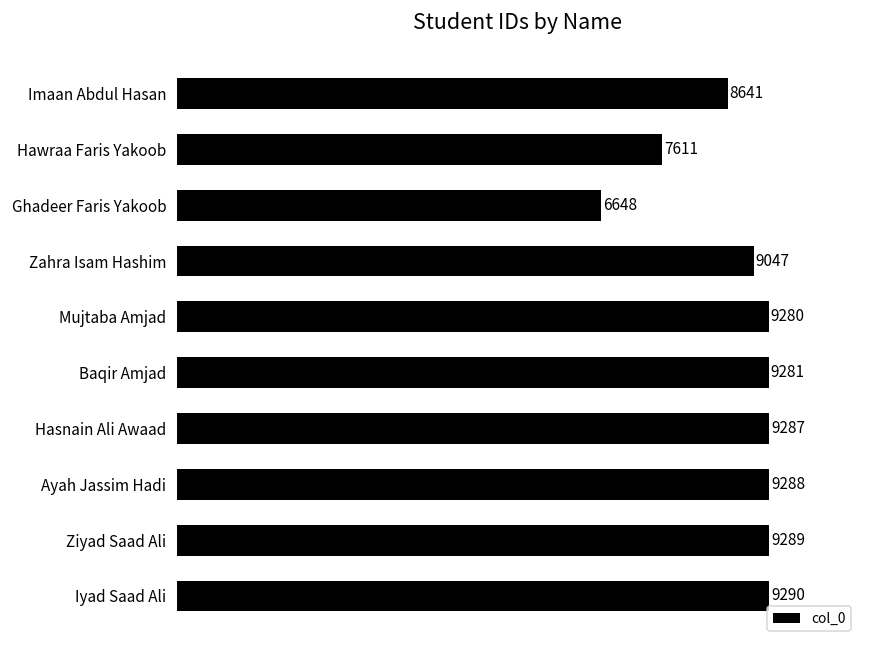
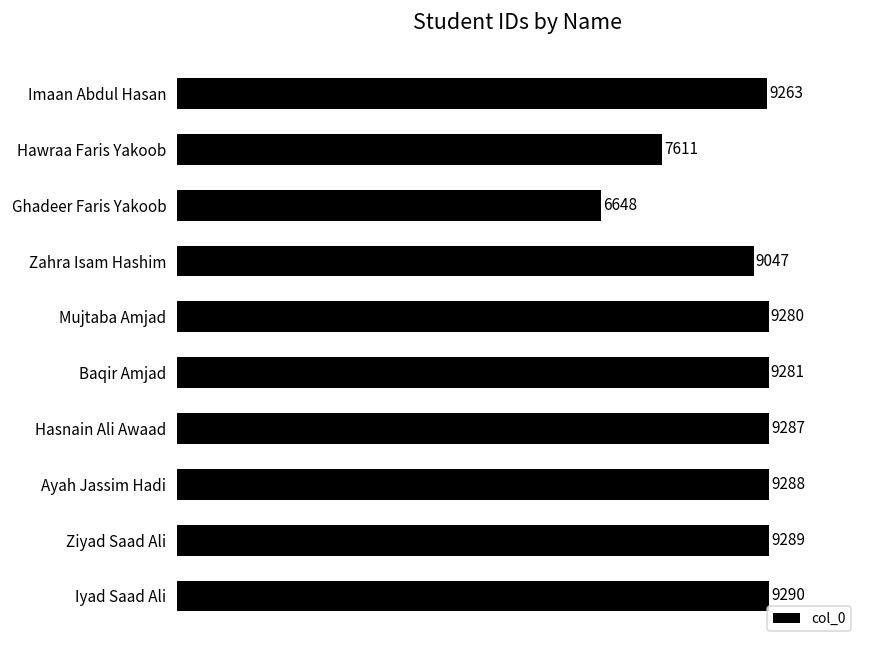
  {
-   "Imaan Abdul Hasan": 8641,
+   "Imaan Abdul Hasan": 9263,
    "Hawraa Faris Yakoob": 7611,
    "Ghadeer Faris Yakoob": 6648,
    "Zahra Isam Hashim": 9047,
    "Mujtaba Amjad": 9280,
    "Baqir Amjad": 9281,
    "Hasnain Ali Awaad": 9287,
    "Ayah Jassim Hadi": 9288,
    "Ziyad Saad Ali": 9289,
    "Iyad Saad Ali": 9290
  }
